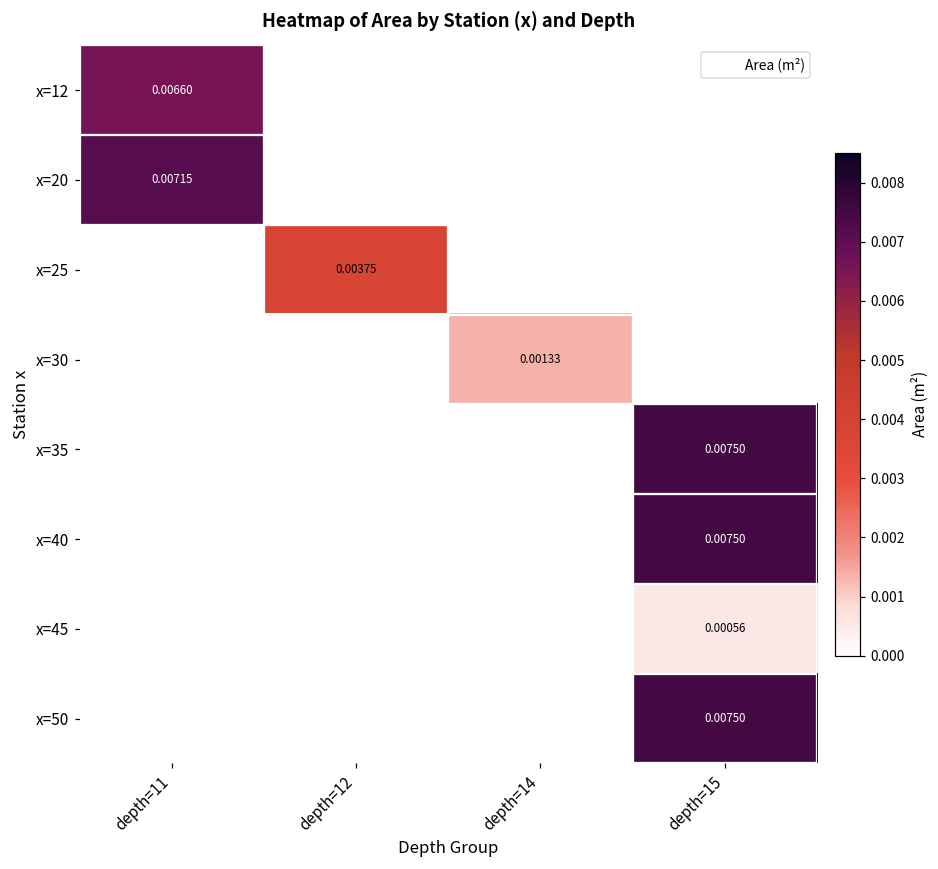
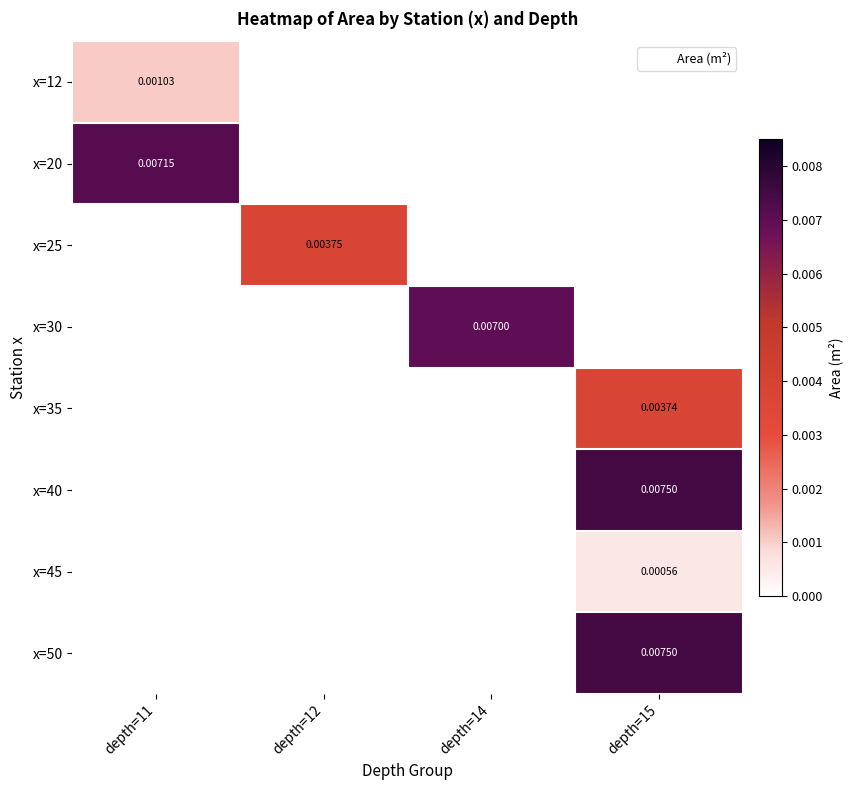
  {
    "x=12": {
-     "depth=11": 0.00660
+     "depth=11": 0.00103
    },
    "x=20": {
      "depth=11": 0.00715
    },
    "x=25": {
      "depth=12": 0.00375
    },
    "x=30": {
-     "depth=14": 0.00133
+     "depth=14": 0.00700
    },
    "x=35": {
-     "depth=15": 0.00750
+     "depth=15": 0.00374
    },
    "x=40": {
      "depth=15": 0.00750
    },
    "x=45": {
      "depth=15": 0.00056
    },
    "x=50": {
      "depth=15": 0.00750
    }
  }
